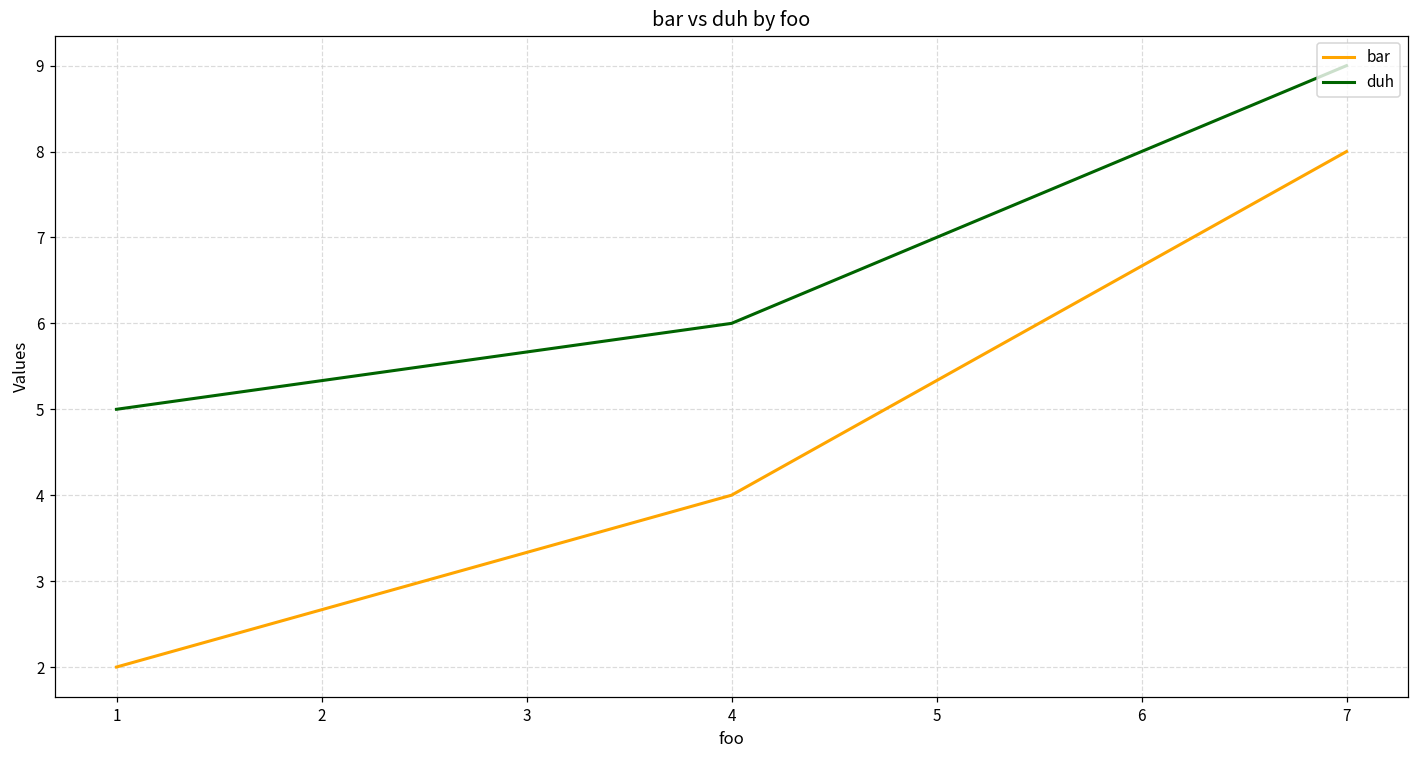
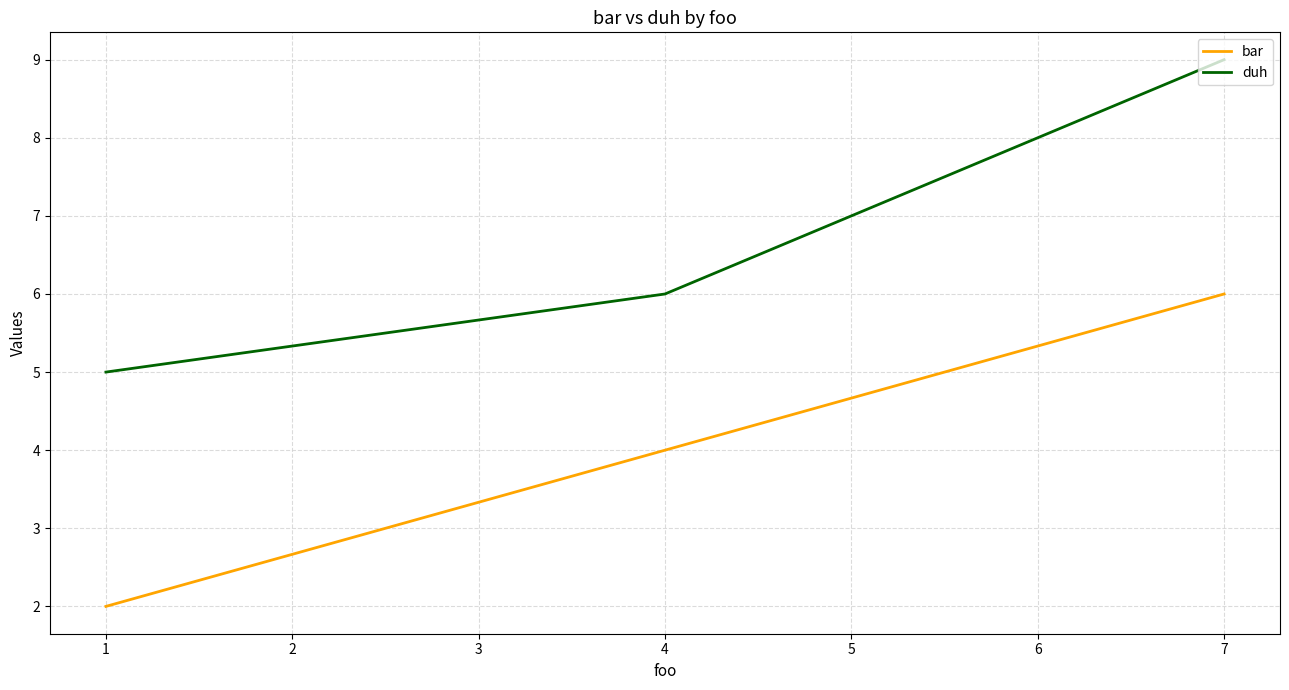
  {
    "bar": {
      "1": 2,
      "4": 4,
-     "7": 8
+     "7": 6
    },
    "duh": {
      "1": 5,
      "4": 6
    }
  }
